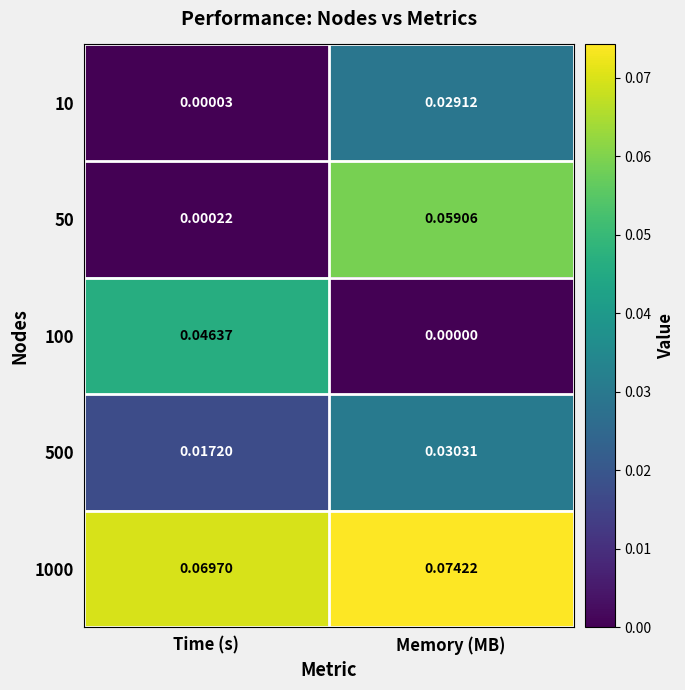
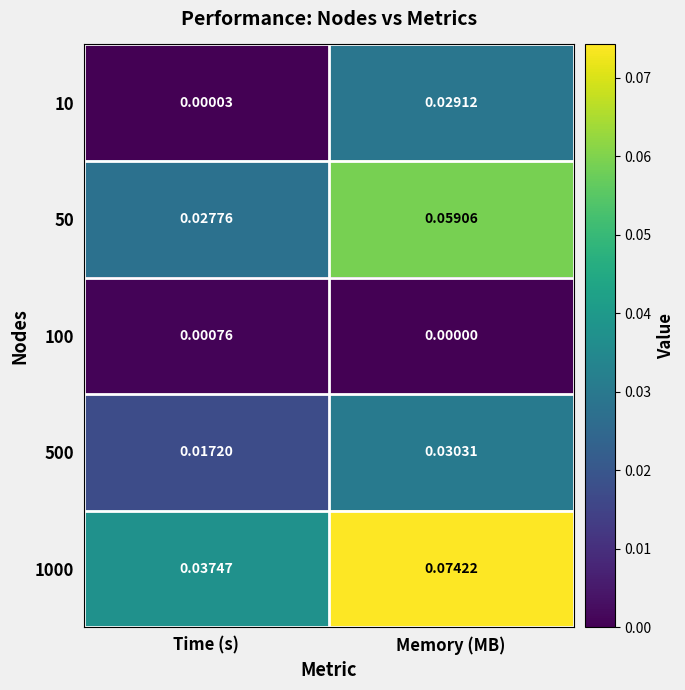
  {
    "10": {
      "Time (s)": 0.00003,
      "Memory (MB)": 0.02912
    },
    "50": {
-     "Time (s)": 0.00022,
+     "Time (s)": 0.02776,
      "Memory (MB)": 0.05906
    },
    "100": {
-     "Time (s)": 0.04637,
+     "Time (s)": 0.00076,
      "Memory (MB)": 0.00000
    },
    "500": {
      "Time (s)": 0.01720,
      "Memory (MB)": 0.03031
    },
    "1000": {
-     "Time (s)": 0.06970,
+     "Time (s)": 0.03747,
      "Memory (MB)": 0.07422
    }
  }
